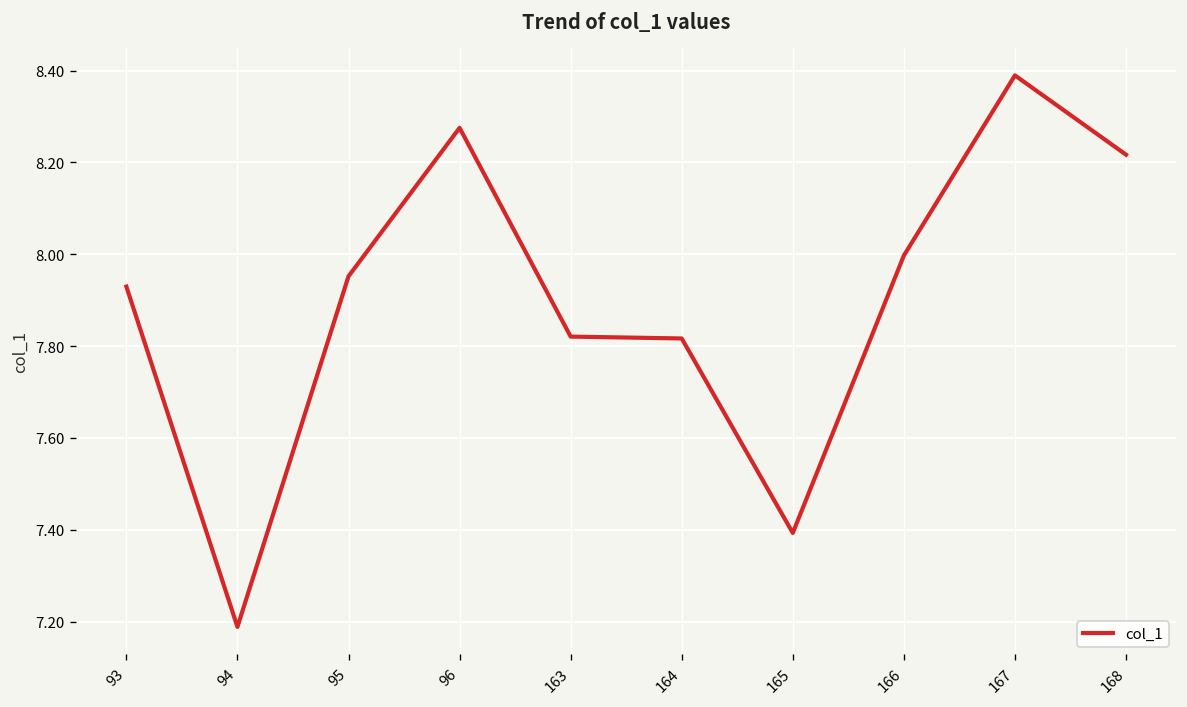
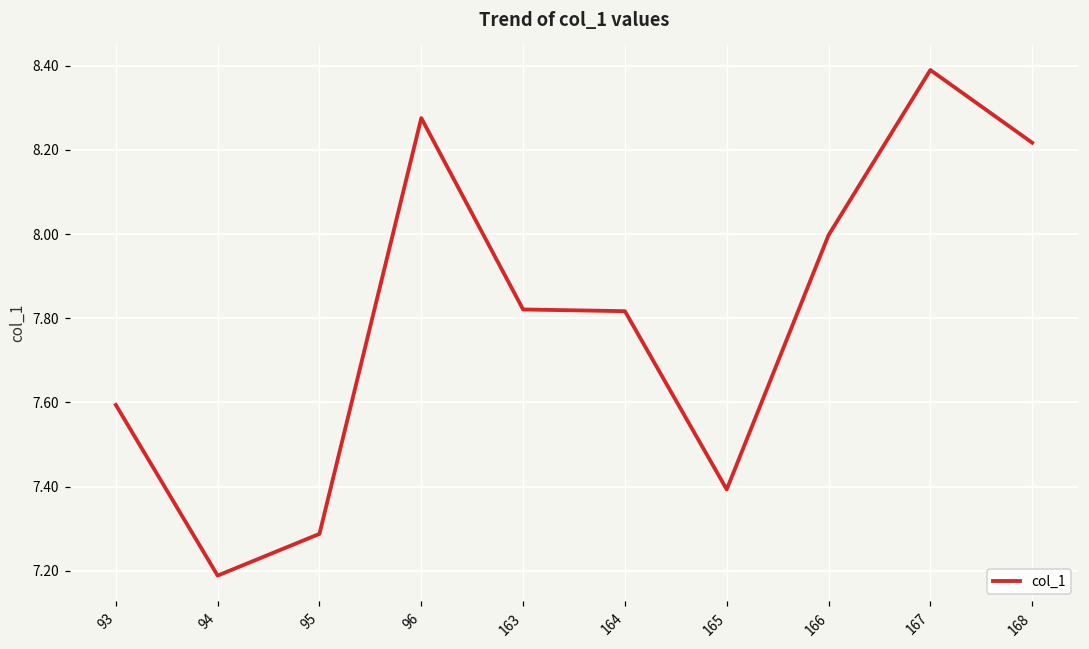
  {
-   "93": 7.93,
+   "93": 7.59,
    "94": 7.19,
-   "95": 7.95,
+   "95": 7.29,
    "96": 8.28,
    "163": 7.82,
    "164": 7.82,
    "165": 7.39,
    "166": 8.00,
    "167": 8.39,
    "168": 8.22
  }
